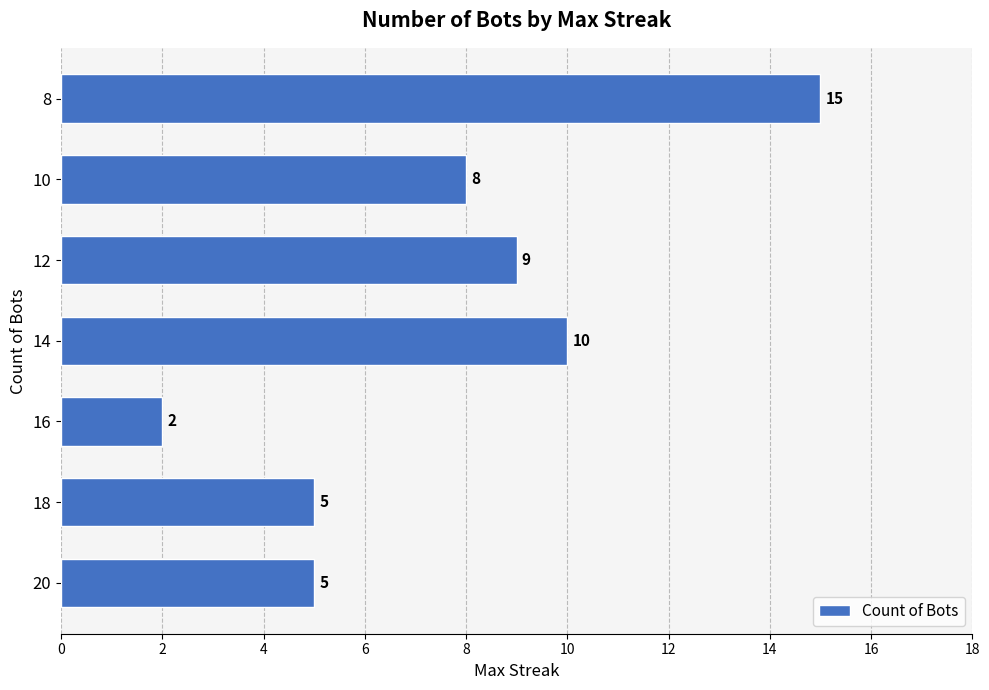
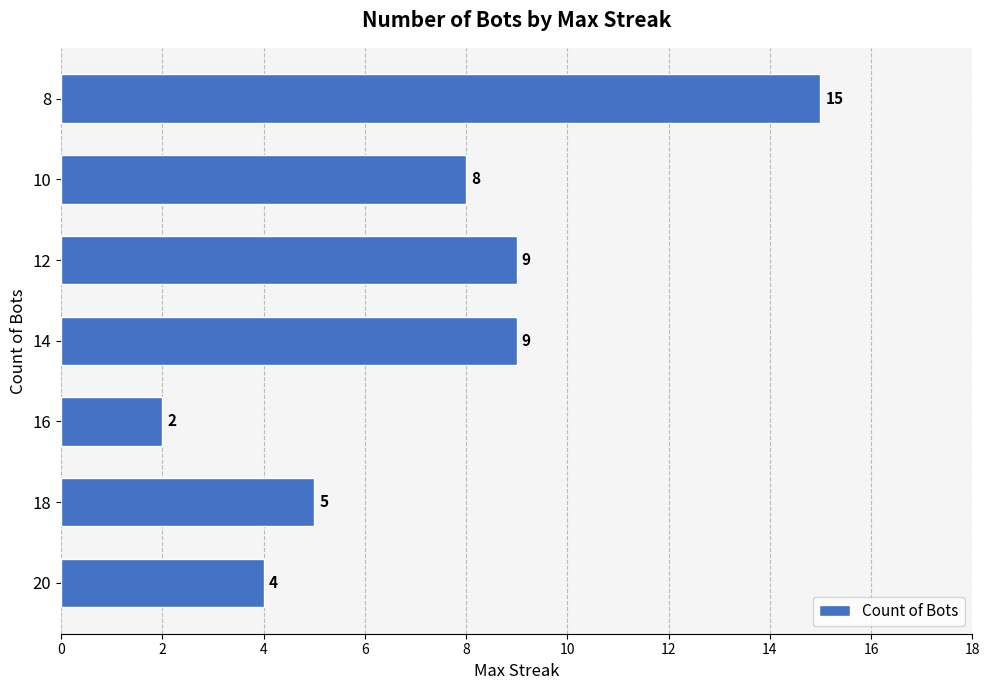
  {
    "8": 15,
    "10": 8,
    "12": 9,
-   "14": 10,
+   "14": 9,
    "16": 2,
    "18": 5,
-   "20": 5
+   "20": 4
  }
